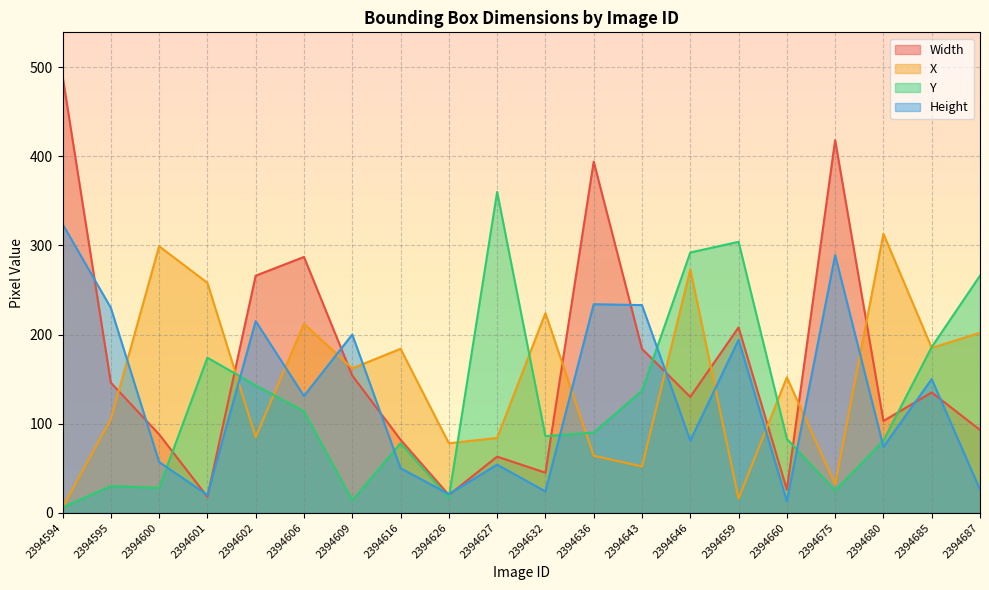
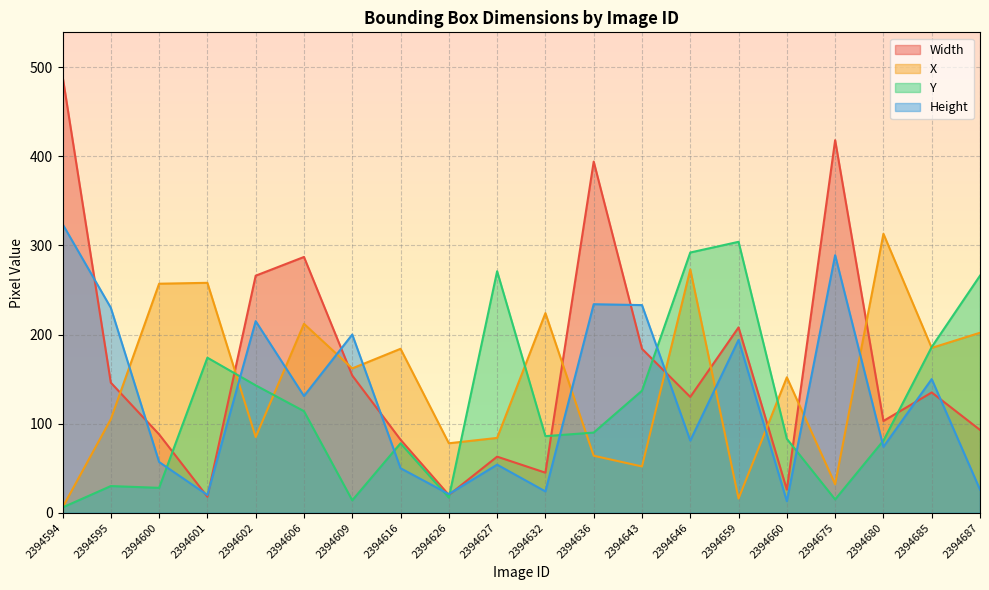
  {
    "Width": {
      "2394594": 490,
      "2394595": 150,
      "2394600": 90,
      "2394602": 270,
      "2394606": 290,
      "2394609": 150,
      "2394616": 80,
      "2394627": 60,
      "2394632": 50,
      "2394636": 390,
      "2394643": 180,
      "2394646": 130,
      "2394659": 210,
      "2394660": 30,
      "2394675": 420,
      "2394680": 100,
      "2394685": 140,
      "2394687": 90
    },
    "X": {
      "2394595": 110,
-     "2394600": 300,
+     "2394600": 260,
      "2394601": 260,
      "2394602": 90,
      "2394606": 210,
      "2394609": 160,
      "2394616": 180,
      "2394626": 80,
      "2394627": 80,
      "2394632": 220,
      "2394636": 60,
      "2394643": 50,
      "2394646": 270,
      "2394659": 20,
      "2394660": 150,
      "2394675": 30,
      "2394680": 310,
      "2394687": 200
    },
    "Y": {
      "2394595": 30,
      "2394600": 30,
      "2394601": 170,
      "2394602": 140,
      "2394606": 110,
      "2394609": 10,
      "2394616": 80,
      "2394626": 20,
-     "2394627": 360,
+     "2394627": 270,
      "2394632": 90,
      "2394636": 90,
      "2394643": 140,
      "2394646": 290,
      "2394659": 300,
      "2394660": 80,
-     "2394675": 30,
+     "2394675": 20,
      "2394680": 80,
      "2394687": 270
    },
    "Height": {
      "2394594": 320,
      "2394595": 230,
      "2394600": 60,
      "2394602": 220,
      "2394606": 130,
      "2394609": 200,
      "2394616": 50,
      "2394627": 50,
      "2394632": 20,
      "2394636": 230,
      "2394643": 230,
      "2394646": 80,
      "2394659": 190,
      "2394660": 10,
      "2394675": 290,
      "2394680": 70,
      "2394685": 150,
      "2394687": 30
    }
  }
